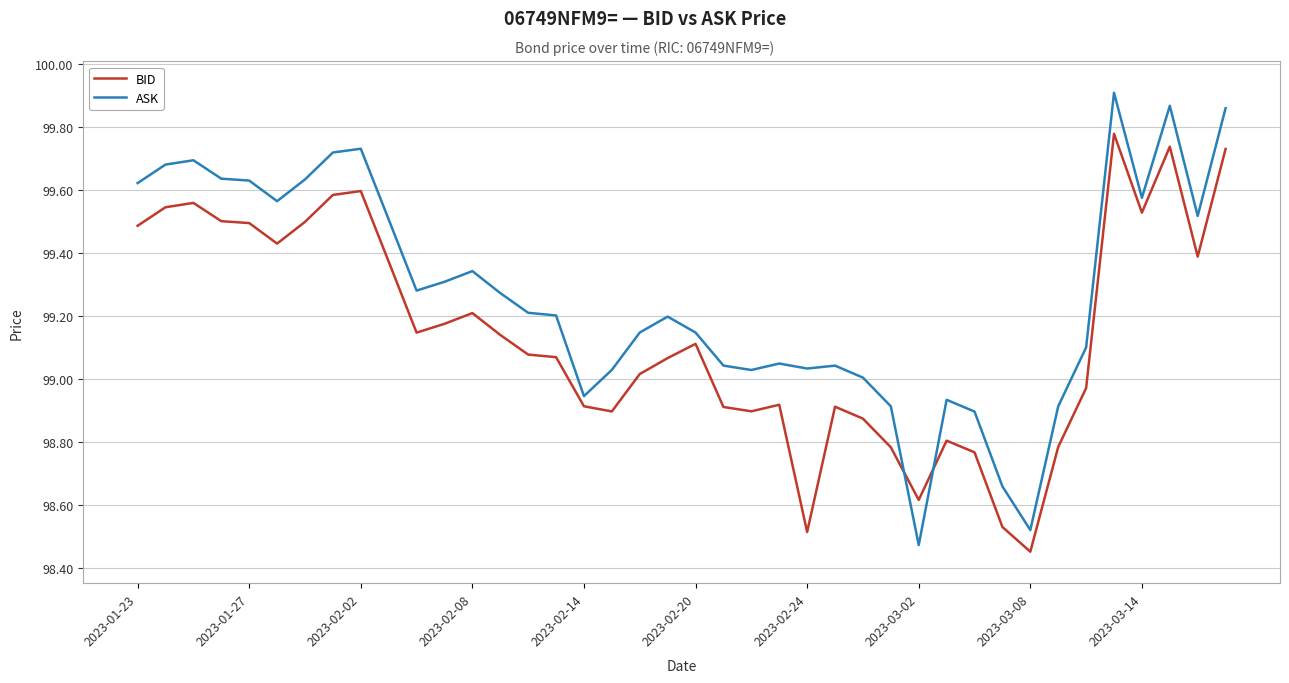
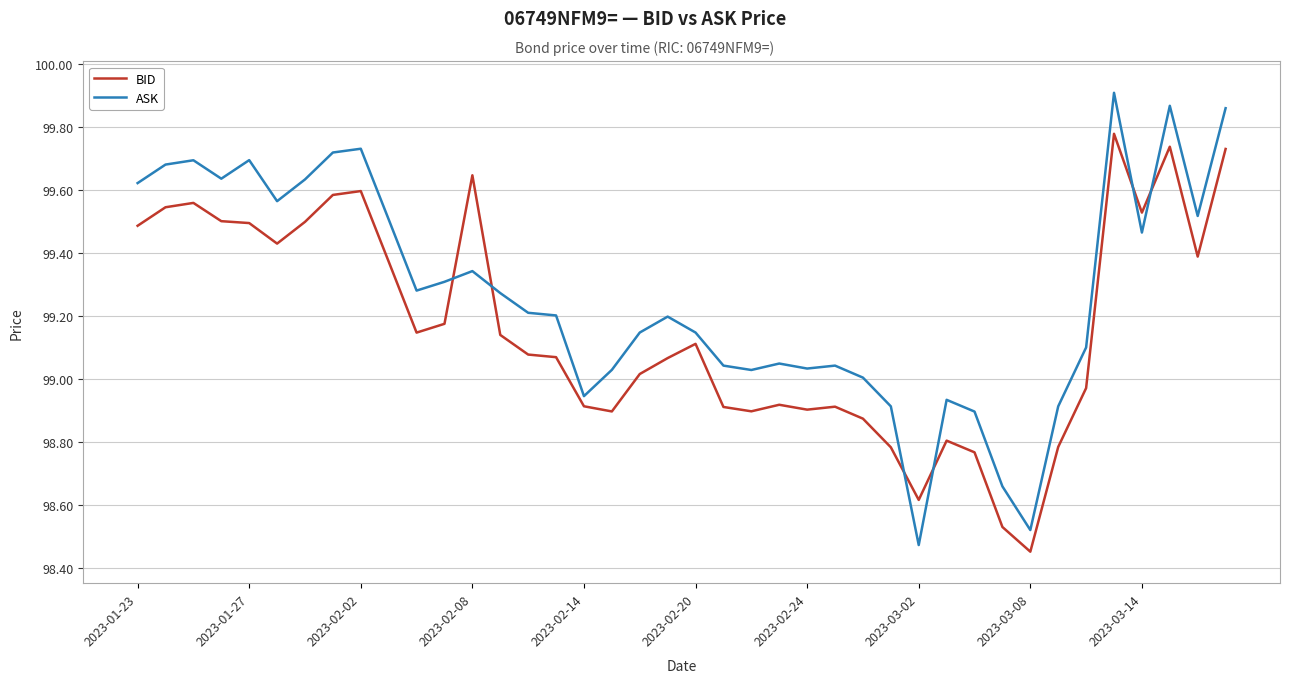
  {
    "BID": {
      "2023-01-23": 99.49,
      "2023-01-27": 99.49,
      "2023-02-02": 99.60,
-     "2023-02-08": 99.21,
+     "2023-02-08": 99.65,
      "2023-02-14": 98.91,
      "2023-02-20": 99.11,
-     "2023-02-24": 98.51,
+     "2023-02-24": 98.90,
      "2023-03-02": 98.62,
      "2023-03-08": 98.45,
      "2023-03-14": 99.53
    },
    "ASK": {
      "2023-01-23": 99.62,
-     "2023-01-27": 99.63,
+     "2023-01-27": 99.69,
      "2023-02-02": 99.73,
      "2023-02-08": 99.34,
      "2023-02-14": 98.95,
      "2023-02-20": 99.15,
      "2023-02-24": 99.03,
      "2023-03-02": 98.47,
      "2023-03-08": 98.52,
-     "2023-03-14": 99.57
+     "2023-03-14": 99.46
    }
  }
